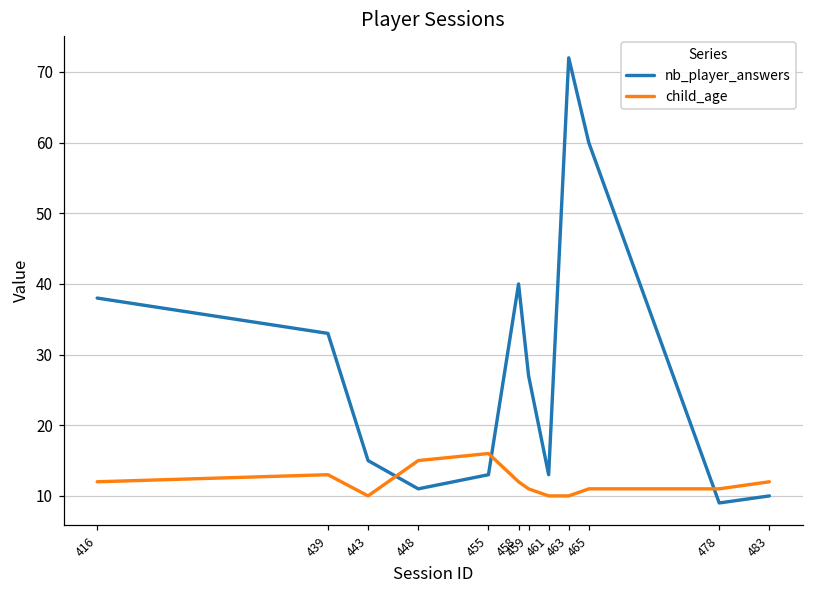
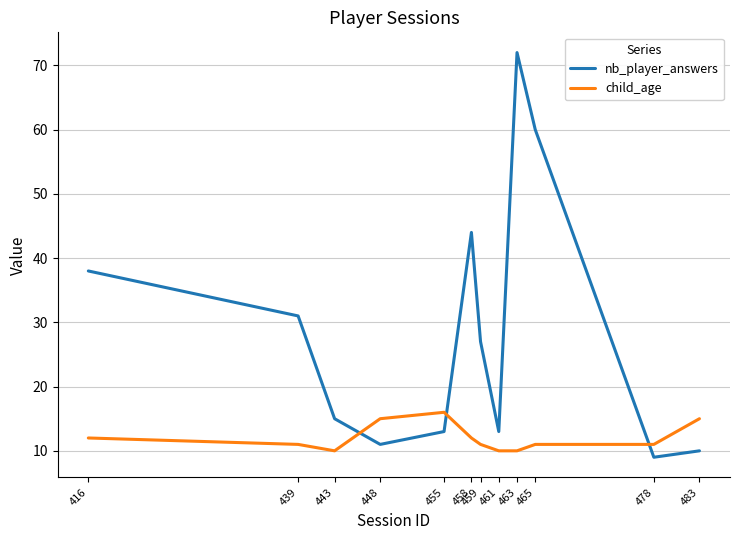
  {
    "nb_player_answers": {
      "416": 38,
-     "439": 33,
+     "439": 31,
      "443": 15,
      "448": 11,
      "455": 13,
-     "458": 40,
+     "458": 44,
      "459": 27,
      "461": 13,
      "463": 72,
      "465": 60,
      "478": 9,
      "483": 10
    },
    "child_age": {
      "416": 12,
-     "439": 13,
+     "439": 11,
      "443": 10,
      "448": 15,
      "455": 16,
      "458": 12,
      "459": 11,
      "461": 10,
      "463": 10,
      "465": 11,
      "478": 11,
-     "483": 12
+     "483": 15
    }
  }
